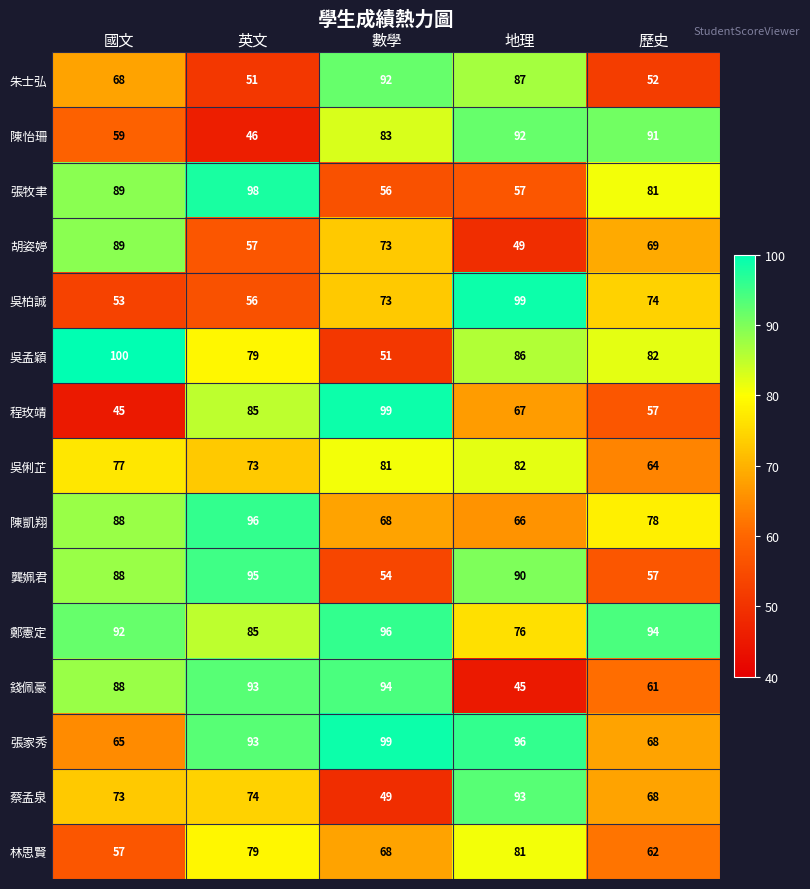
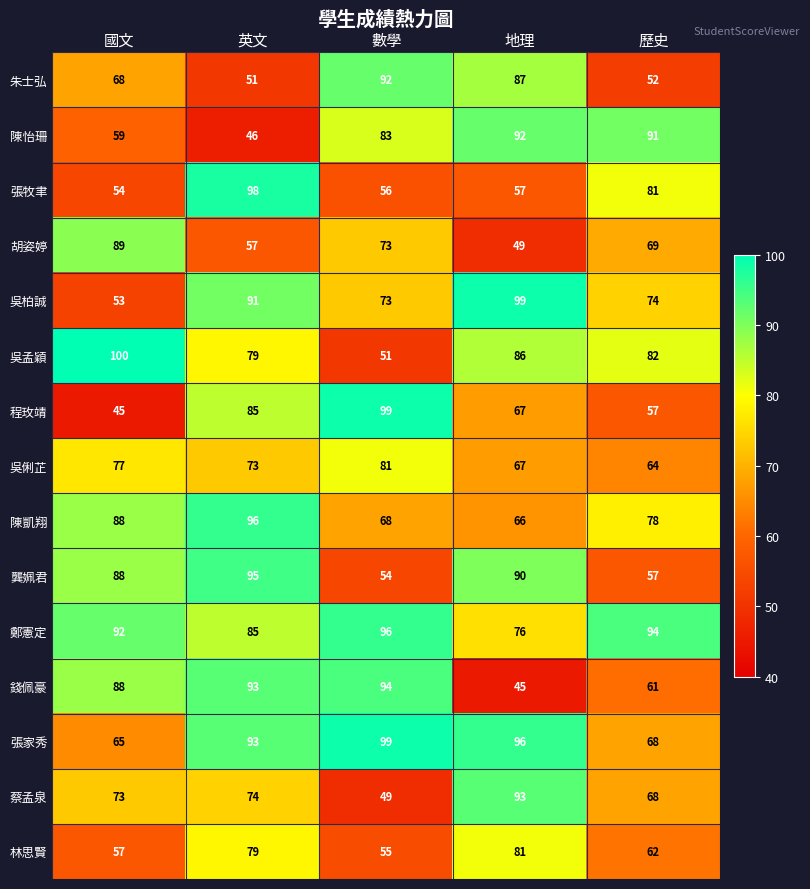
  {
    "朱士弘": {
      "國文": 68,
      "英文": 51,
      "數學": 92,
      "地理": 87,
      "歷史": 52
    },
    "陳怡珊": {
      "國文": 59,
      "英文": 46,
      "數學": 83,
      "地理": 92,
      "歷史": 91
    },
    "張牧聿": {
-     "國文": 89,
+     "國文": 54,
      "英文": 98,
      "數學": 56,
      "地理": 57,
      "歷史": 81
    },
    "胡姿婷": {
      "國文": 89,
      "英文": 57,
      "數學": 73,
      "地理": 49,
      "歷史": 69
    },
    "吳柏誠": {
      "國文": 53,
-     "英文": 56,
+     "英文": 91,
      "數學": 73,
      "地理": 99,
      "歷史": 74
    },
    "吳孟穎": {
      "國文": 100,
      "英文": 79,
      "數學": 51,
      "地理": 86,
      "歷史": 82
    },
    "程玫靖": {
      "國文": 45,
      "英文": 85,
      "數學": 99,
      "地理": 67,
      "歷史": 57
    },
    "吳俐芷": {
      "國文": 77,
      "英文": 73,
      "數學": 81,
-     "地理": 82,
+     "地理": 67,
      "歷史": 64
    },
    "陳凱翔": {
      "國文": 88,
      "英文": 96,
      "數學": 68,
      "地理": 66,
      "歷史": 78
    },
    "龔姵君": {
      "國文": 88,
      "英文": 95,
      "數學": 54,
      "地理": 90,
      "歷史": 57
    },
    "鄭憲定": {
      "國文": 92,
      "英文": 85,
      "數學": 96,
      "地理": 76,
      "歷史": 94
    },
    "錢佩豪": {
      "國文": 88,
      "英文": 93,
      "數學": 94,
      "地理": 45,
      "歷史": 61
    },
    "張家秀": {
      "國文": 65,
      "英文": 93,
      "數學": 99,
      "地理": 96,
      "歷史": 68
    },
    "蔡孟泉": {
      "國文": 73,
      "英文": 74,
      "數學": 49,
      "地理": 93,
      "歷史": 68
    },
    "林思賢": {
      "國文": 57,
      "英文": 79,
-     "數學": 68,
+     "數學": 55,
      "地理": 81,
      "歷史": 62
    }
  }
